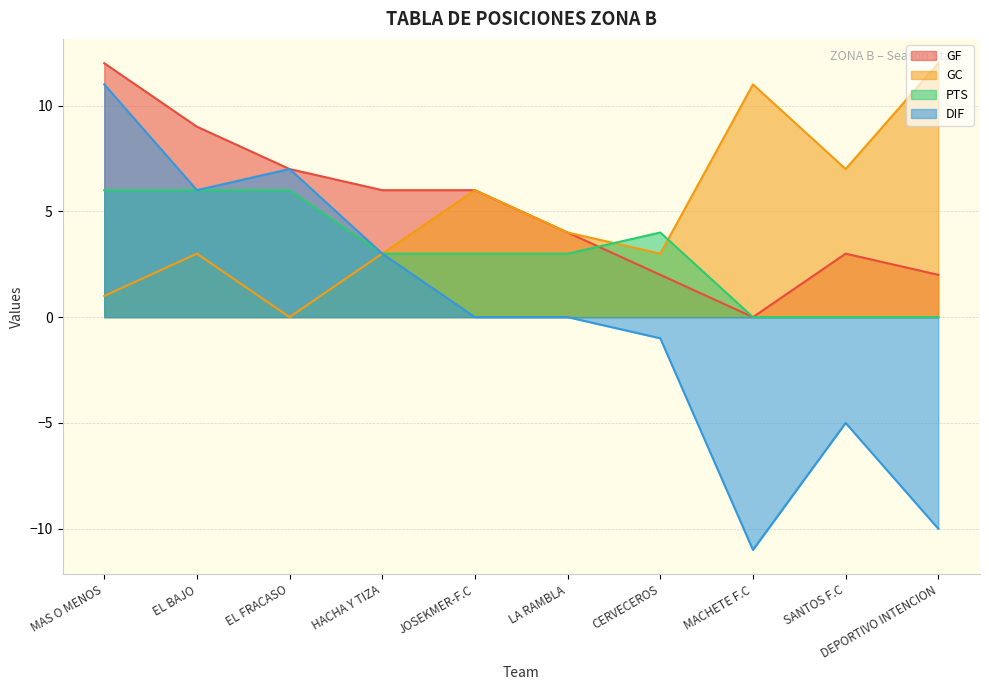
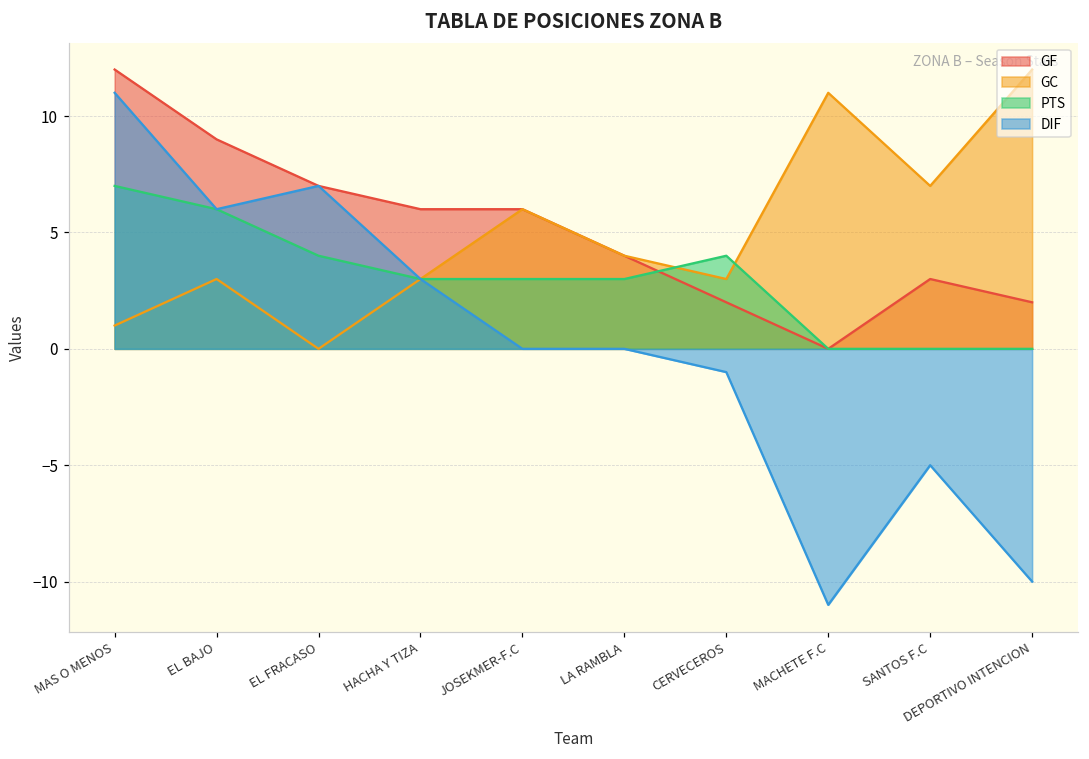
  {
    "GF": {
      "MAS O MENOS": 12,
      "EL BAJO": 9,
      "HACHA Y TIZA": 6,
      "CERVECEROS": 2,
      "SANTOS F.C": 3,
      "DEPORTIVO INTENCION": 2
    },
    "GC": {
      "MAS O MENOS": 1,
      "EL BAJO": 3,
      "EL FRACASO": 0,
      "CERVECEROS": 3,
      "MACHETE F.C": 11,
      "SANTOS F.C": 7
    },
    "PTS": {
-     "MAS O MENOS": 6,
-     "EL FRACASO": 6,
+     "MAS O MENOS": 7,
+     "EL FRACASO": 4,
      "JOSEKMER-F.C": 3,
      "LA RAMBLA": 3,
      "CERVECEROS": 4
    }
  }
